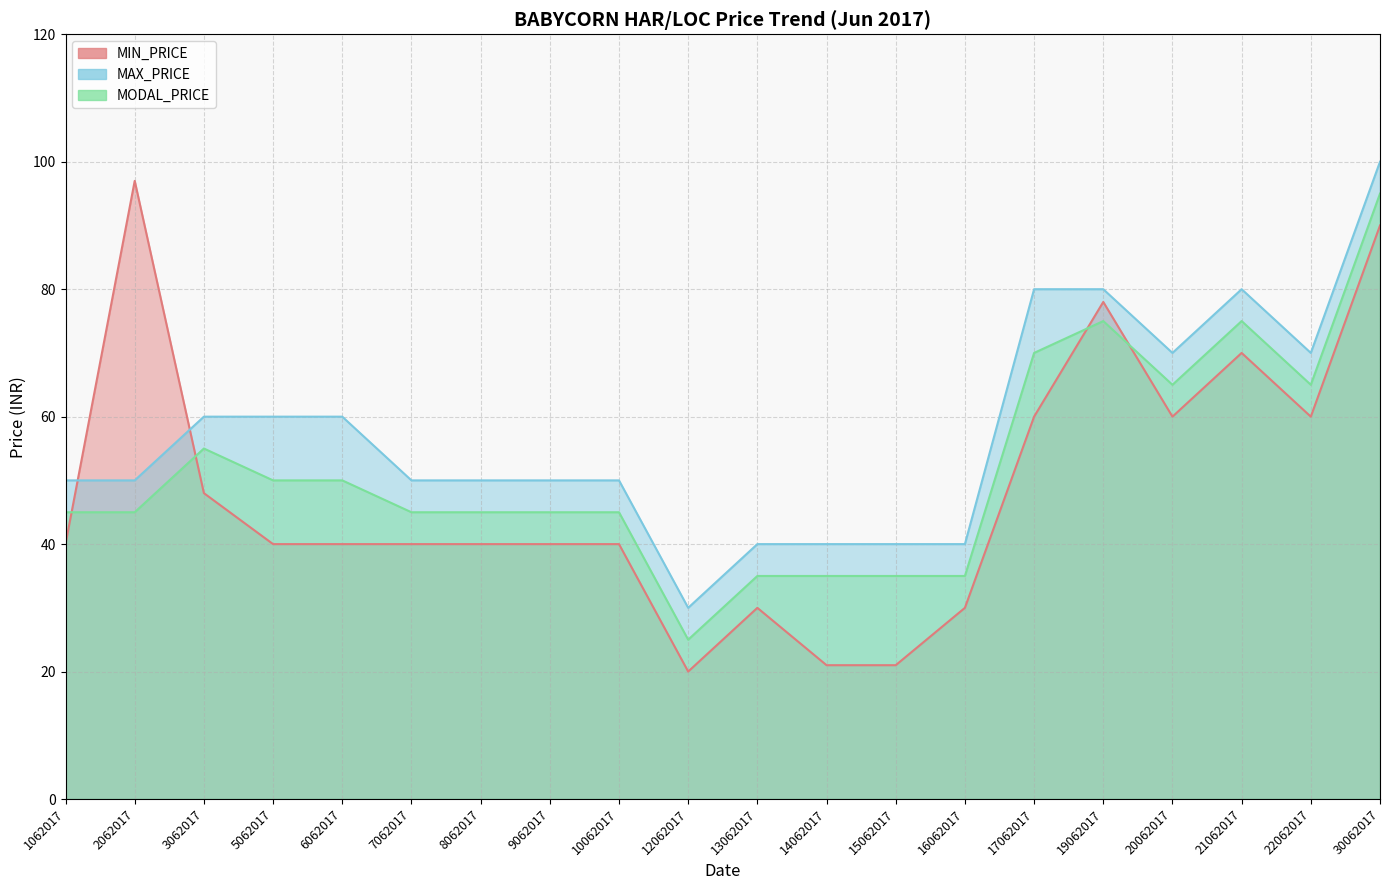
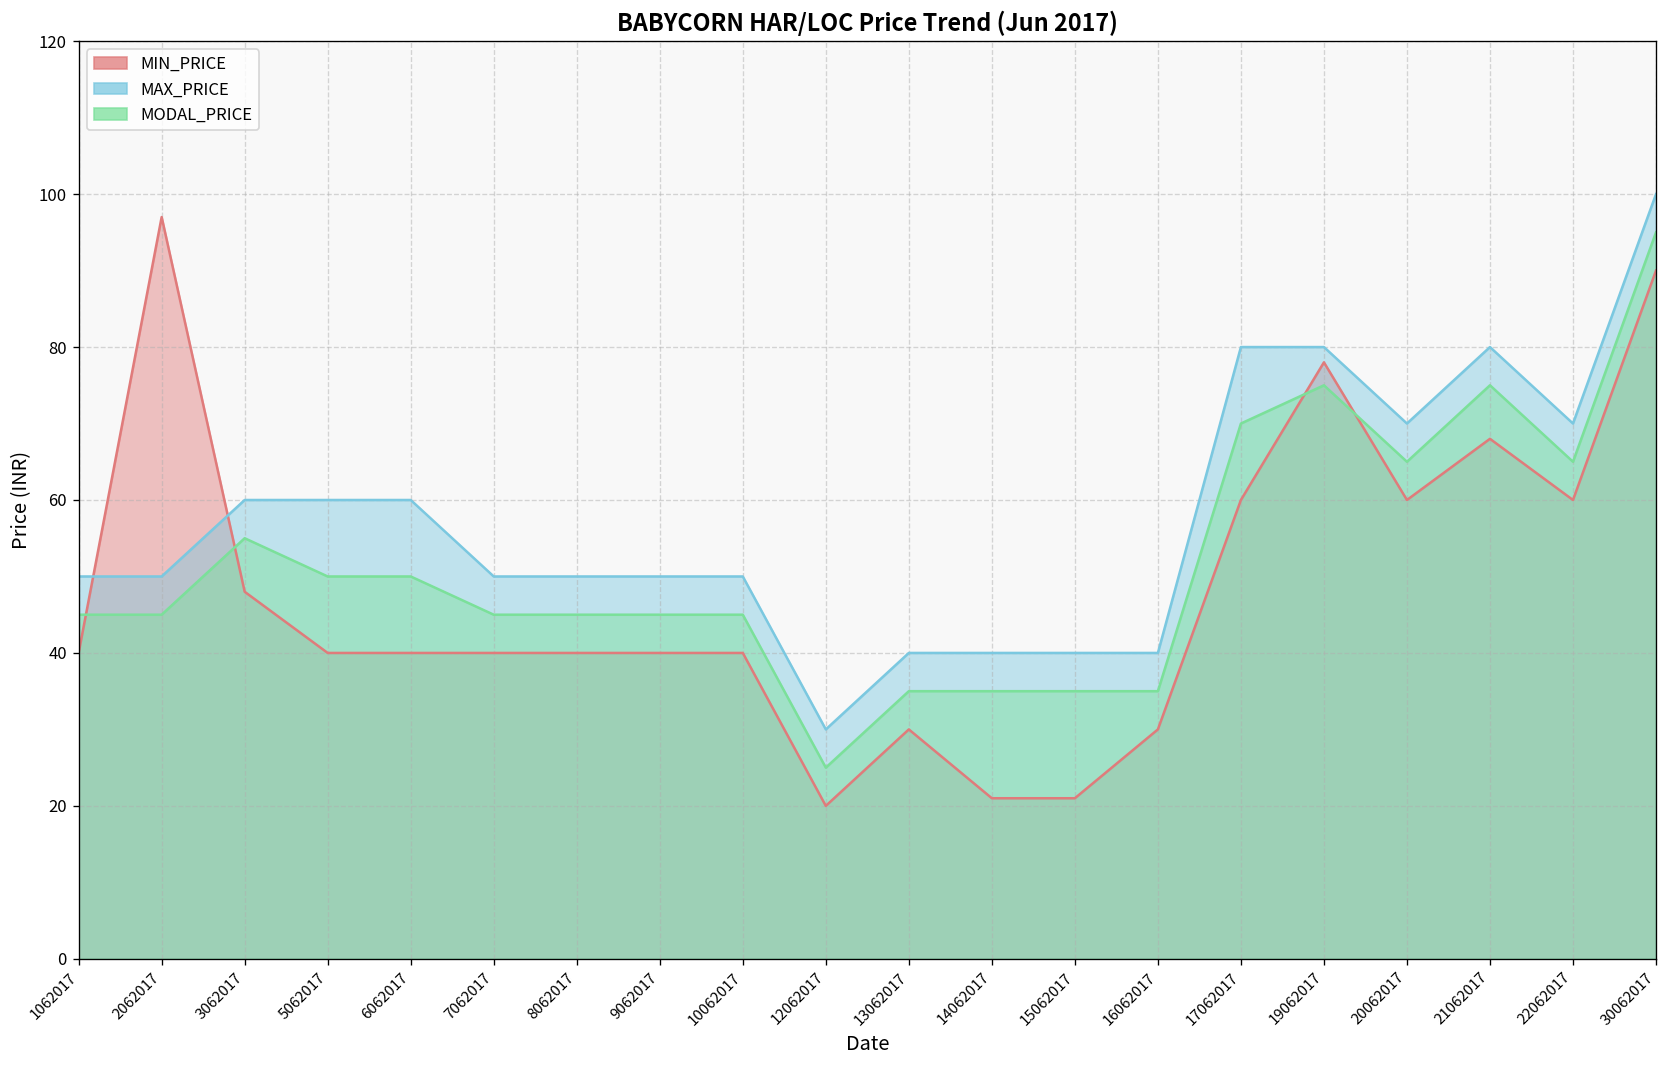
  {
    "MIN_PRICE": {
      "1062017": 40,
      "2062017": 97,
      "3062017": 48,
      "5062017": 40,
      "6062017": 40,
      "7062017": 40,
      "8062017": 40,
      "9062017": 40,
      "10062017": 40,
      "12062017": 20,
      "13062017": 30,
      "14062017": 21,
      "15062017": 21,
      "16062017": 30,
      "17062017": 60,
      "19062017": 78,
      "20062017": 60,
-     "21062017": 70,
+     "21062017": 68,
      "22062017": 60,
      "30062017": 90
    }
  }
